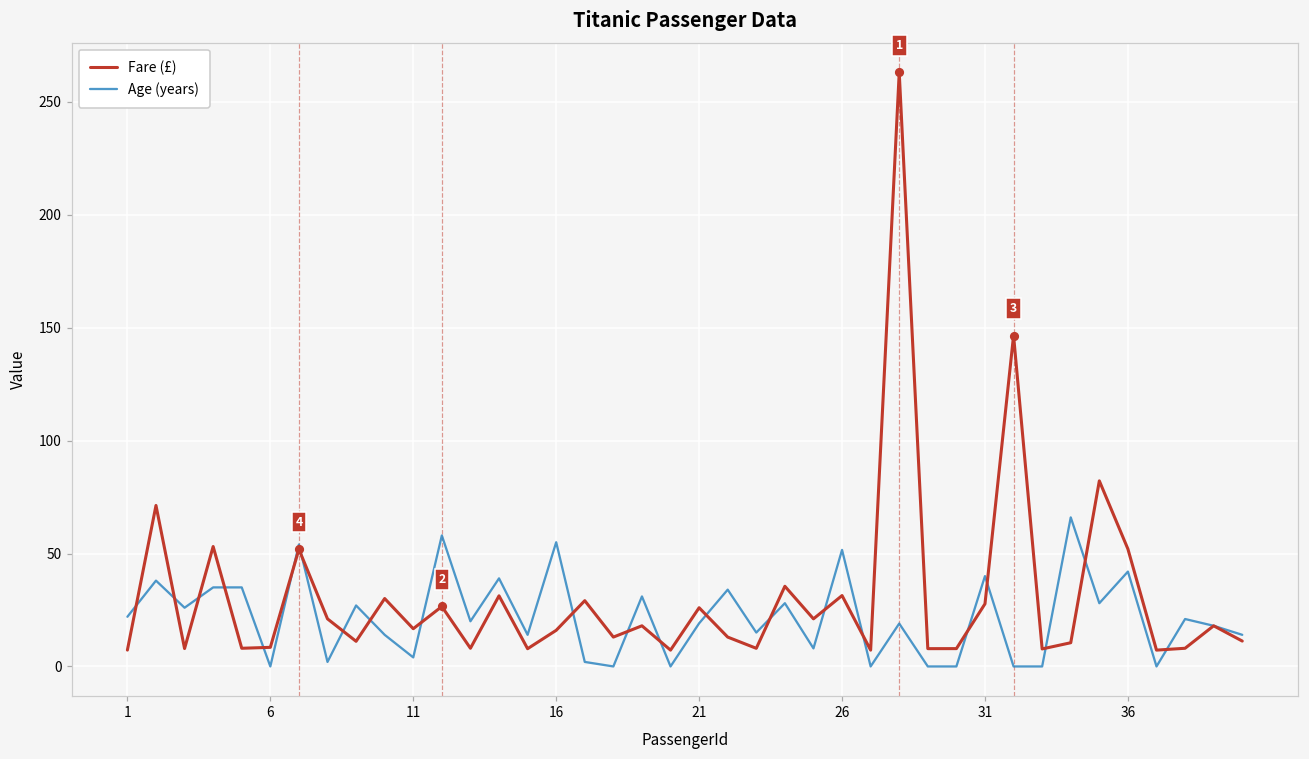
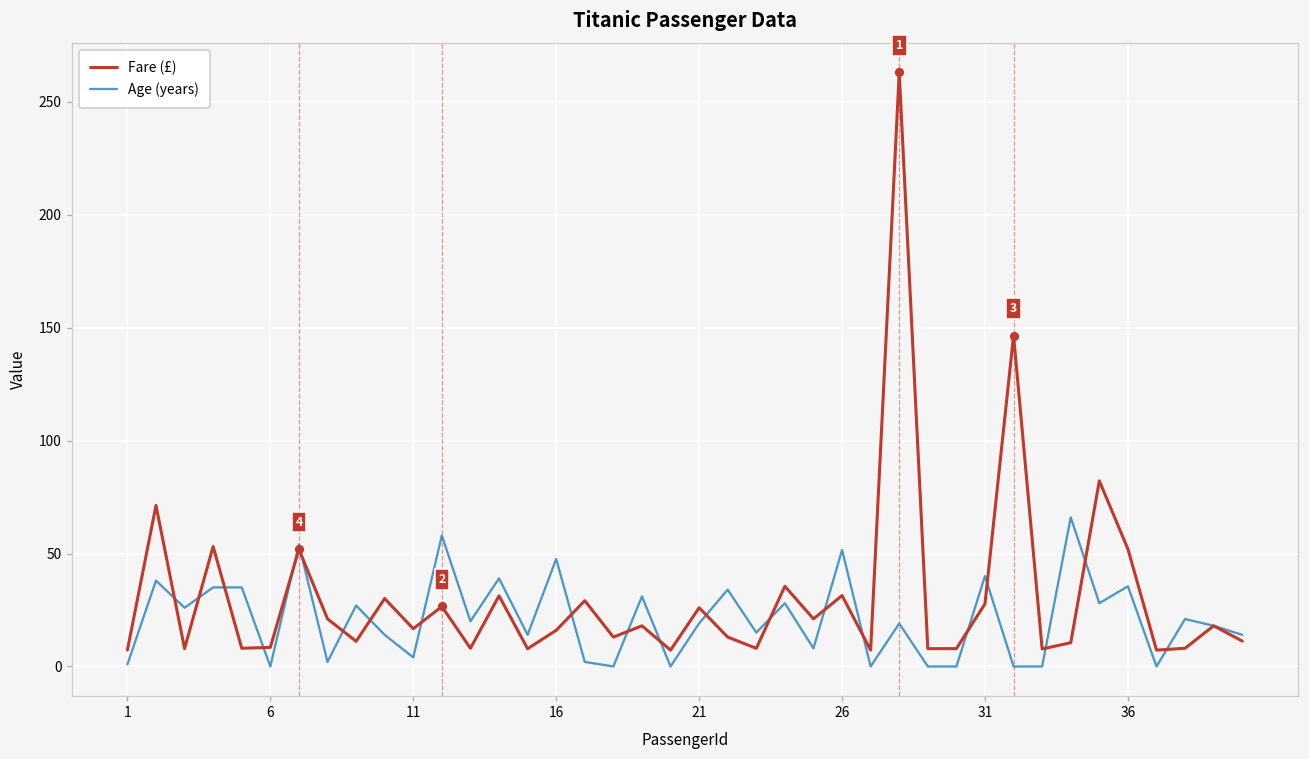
  {
    "Age (years)": {
-     "1": 22,
+     "1": 1,
      "6": 0,
      "11": 4,
-     "16": 55,
+     "16": 48,
      "21": 19,
      "26": 52,
      "31": 40,
-     "36": 42
+     "36": 36
    }
  }
